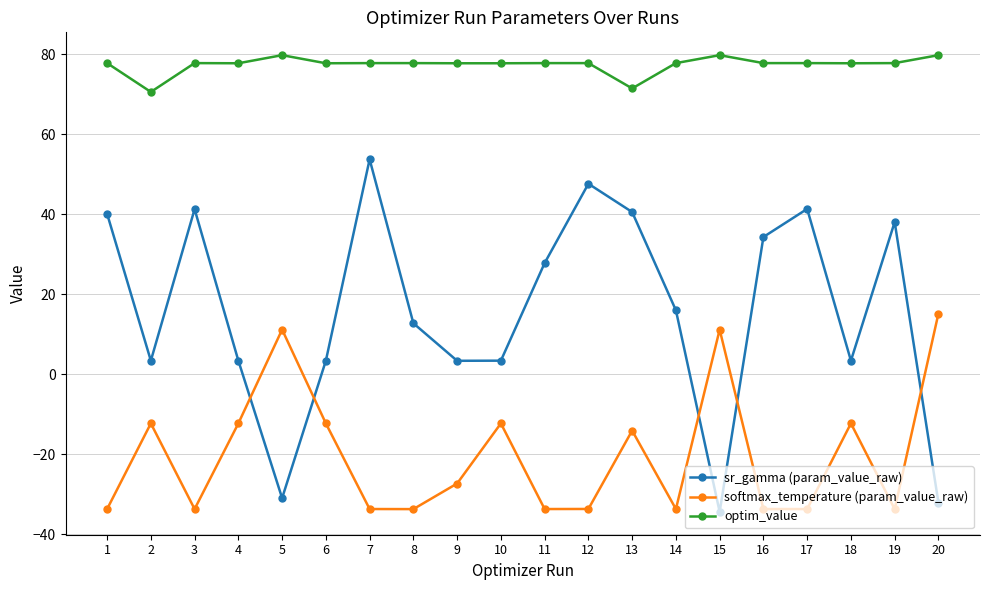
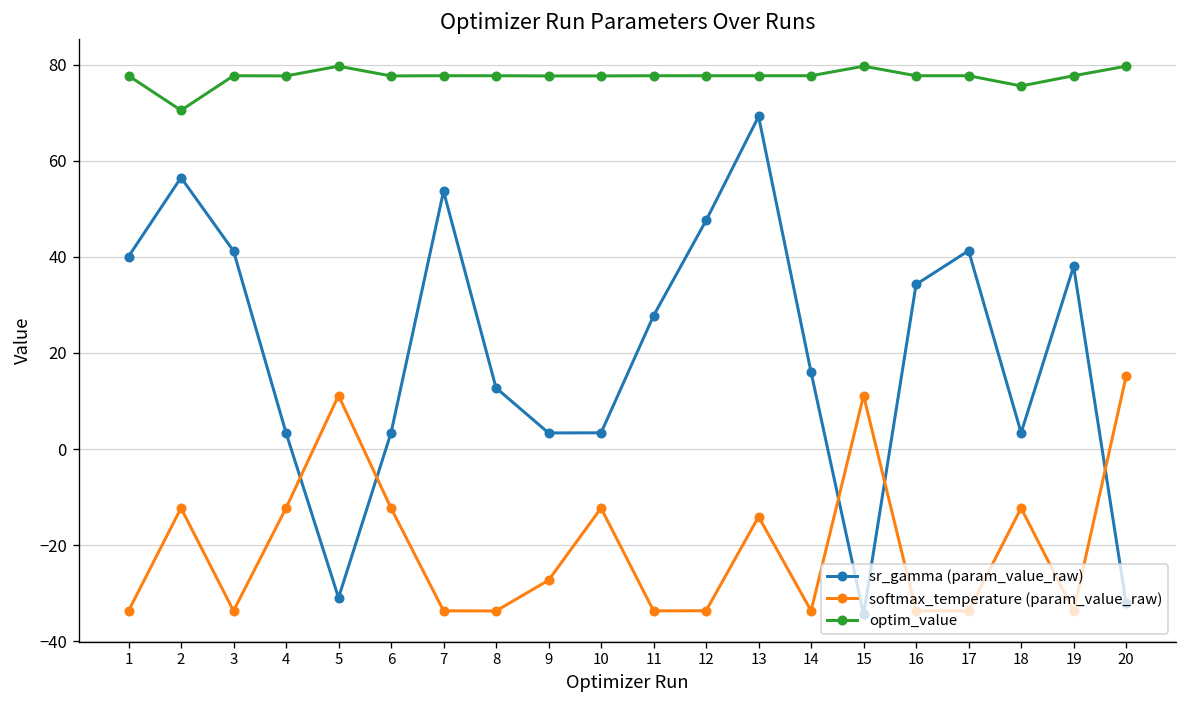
  {
    "sr_gamma (param_value_raw)": {
      "1": 40,
-     "2": 3,
+     "2": 57,
      "3": 41,
      "4": 3,
      "5": -31,
      "6": 3,
      "7": 54,
      "8": 13,
      "9": 3,
      "10": 3,
      "11": 28,
      "12": 48,
-     "13": 41,
+     "13": 69,
      "14": 16,
      "16": 34,
      "17": 41,
      "18": 3,
      "19": 38
    },
    "softmax_temperature (param_value_raw)": {
      "1": -34,
      "2": -12,
      "3": -34,
      "4": -12,
      "5": 11,
      "6": -12,
      "7": -34,
      "8": -34,
      "9": -27,
      "10": -12,
      "11": -34,
      "12": -34,
      "13": -14,
      "14": -34,
      "15": 11,
      "18": -12,
      "20": 15
    },
    "optim_value": {
      "1": 78,
      "2": 71,
      "3": 78,
      "4": 78,
      "5": 80,
      "6": 78,
      "7": 78,
      "8": 78,
      "9": 78,
      "10": 78,
      "11": 78,
      "12": 78,
-     "13": 71,
+     "13": 78,
      "14": 78,
      "15": 80,
      "16": 78,
      "17": 78,
-     "18": 78,
+     "18": 76,
      "19": 78,
      "20": 80
    }
  }
